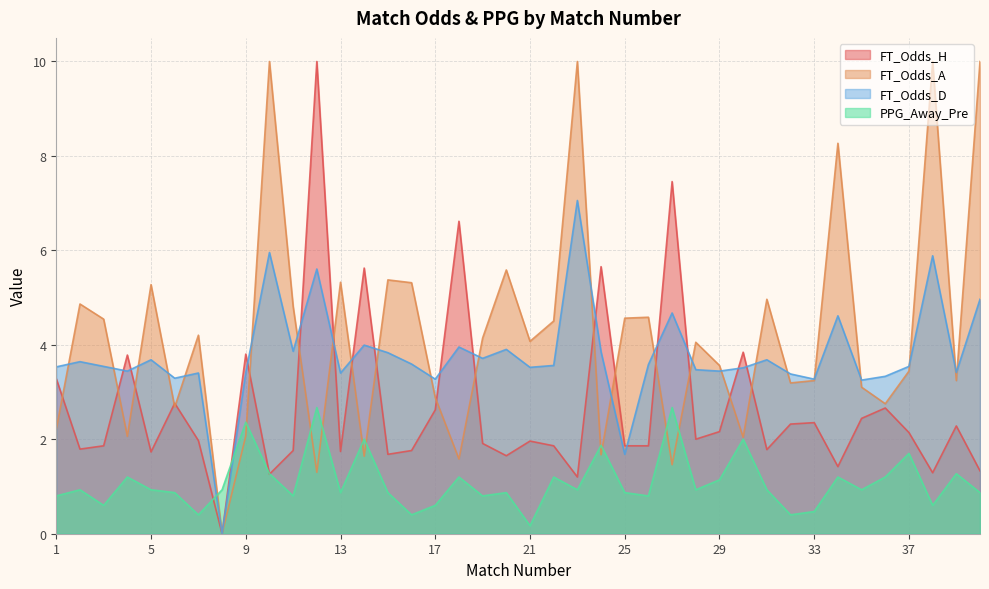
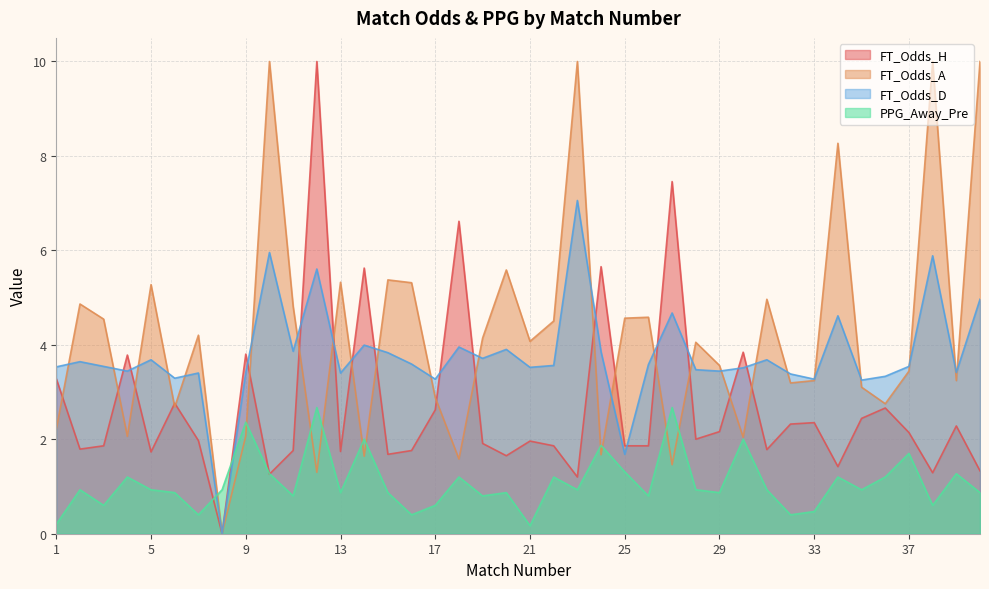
  {
    "FT_Odds_D": {
      "1": 3.5,
      "5": 3.7,
      "9": 3.4,
      "13": 3.4,
      "17": 3.3,
      "21": 3.5,
      "25": 1.7,
      "29": 3.4,
      "37": 3.5
    },
    "PPG_Away_Pre": {
-     "1": 0.8,
+     "1": 0.2,
      "5": 0.9,
      "9": 2.4,
      "13": 0.9,
      "17": 0.6,
      "21": 0.2,
-     "25": 0.9,
-     "29": 1.1,
+     "25": 1.3,
+     "29": 0.9,
      "33": 0.5,
      "37": 1.7
    }
  }
